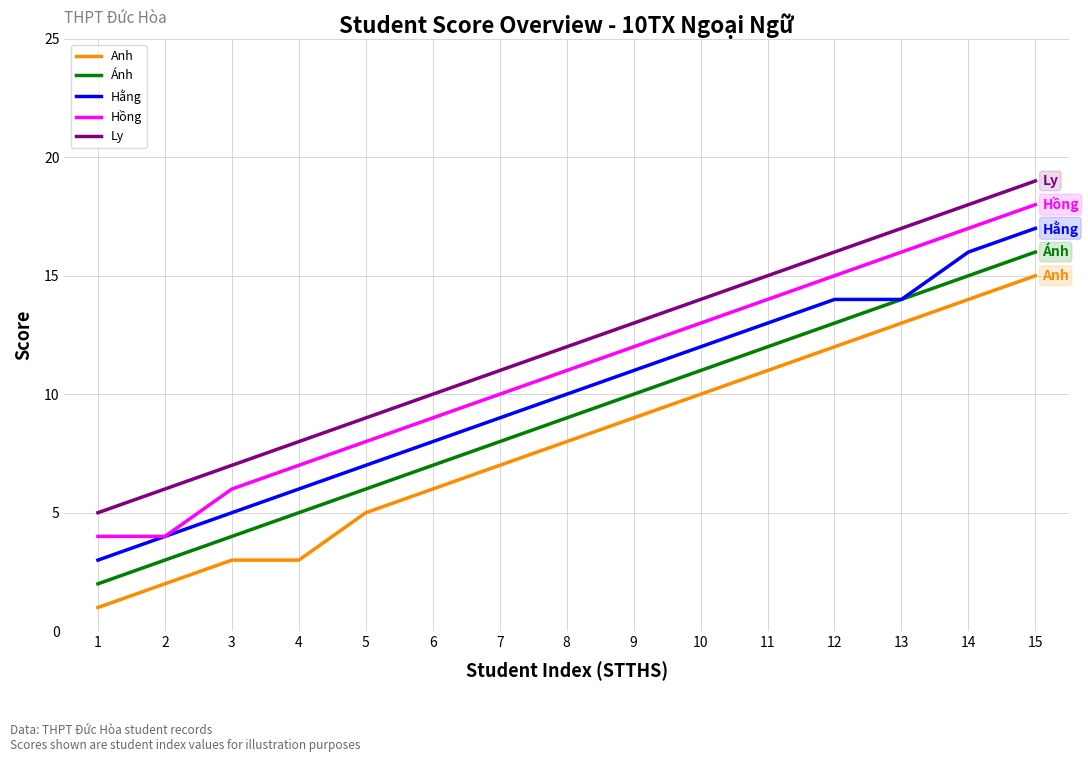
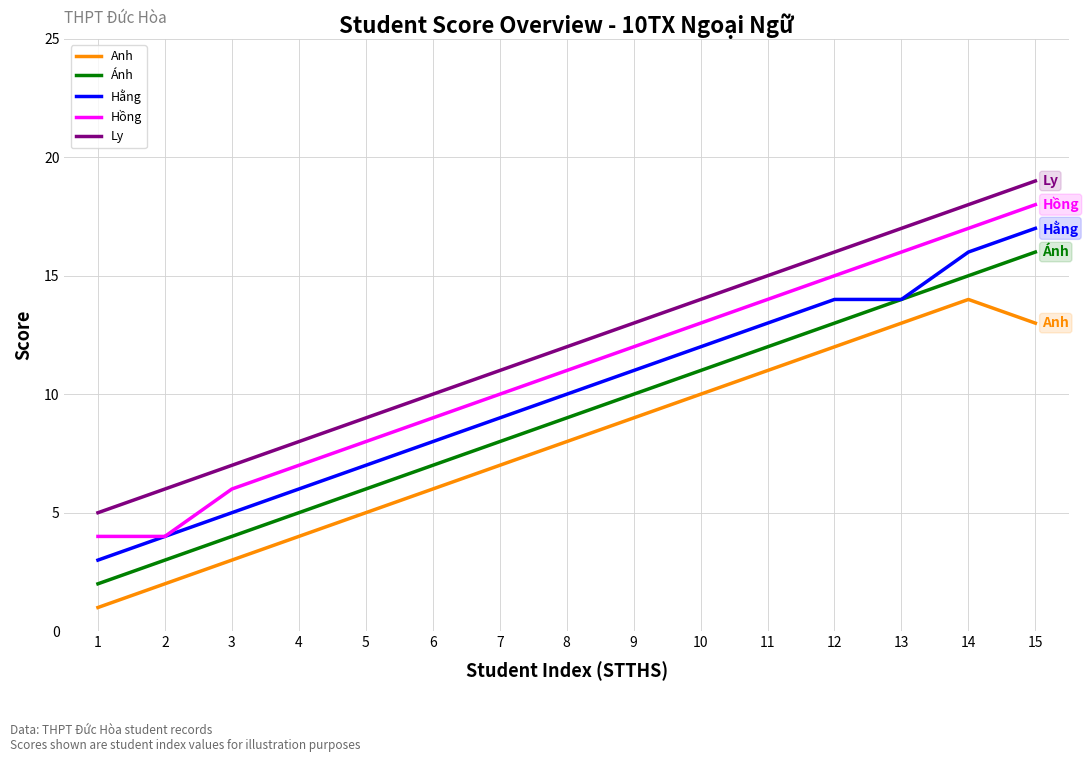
  {
    "Anh": {
      "1": 1,
      "2": 2,
      "3": 3,
-     "4": 3,
+     "4": 4,
      "5": 5,
      "6": 6,
      "7": 7,
      "8": 8,
      "9": 9,
      "10": 10,
      "11": 11,
      "12": 12,
      "13": 13,
      "14": 14,
-     "15": 15
+     "15": 13
    },
    "Ánh": {
      "1": 2,
      "2": 3,
      "3": 4,
      "4": 5,
      "5": 6,
      "6": 7,
      "7": 8,
      "8": 9,
      "9": 10,
      "10": 11,
      "11": 12,
      "12": 13,
      "14": 15,
      "15": 16
    },
    "Hằng": {
      "1": 3,
      "3": 5,
      "4": 6,
      "5": 7,
      "6": 8,
      "7": 9,
      "8": 10,
      "9": 11,
      "10": 12,
      "11": 13,
      "12": 14,
      "14": 16,
      "15": 17
    },
    "Hồng": {
      "1": 4,
      "3": 6,
      "4": 7,
      "5": 8,
      "6": 9,
      "7": 10,
      "8": 11,
      "9": 12,
      "10": 13,
      "11": 14,
      "12": 15,
      "13": 16,
      "14": 17,
      "15": 18
    },
    "Ly": {
      "1": 5,
      "2": 6,
      "3": 7,
      "4": 8,
      "5": 9,
      "6": 10,
      "7": 11,
      "8": 12,
      "9": 13,
      "10": 14,
      "11": 15,
      "12": 16,
      "13": 17,
      "14": 18,
      "15": 19
    }
  }
